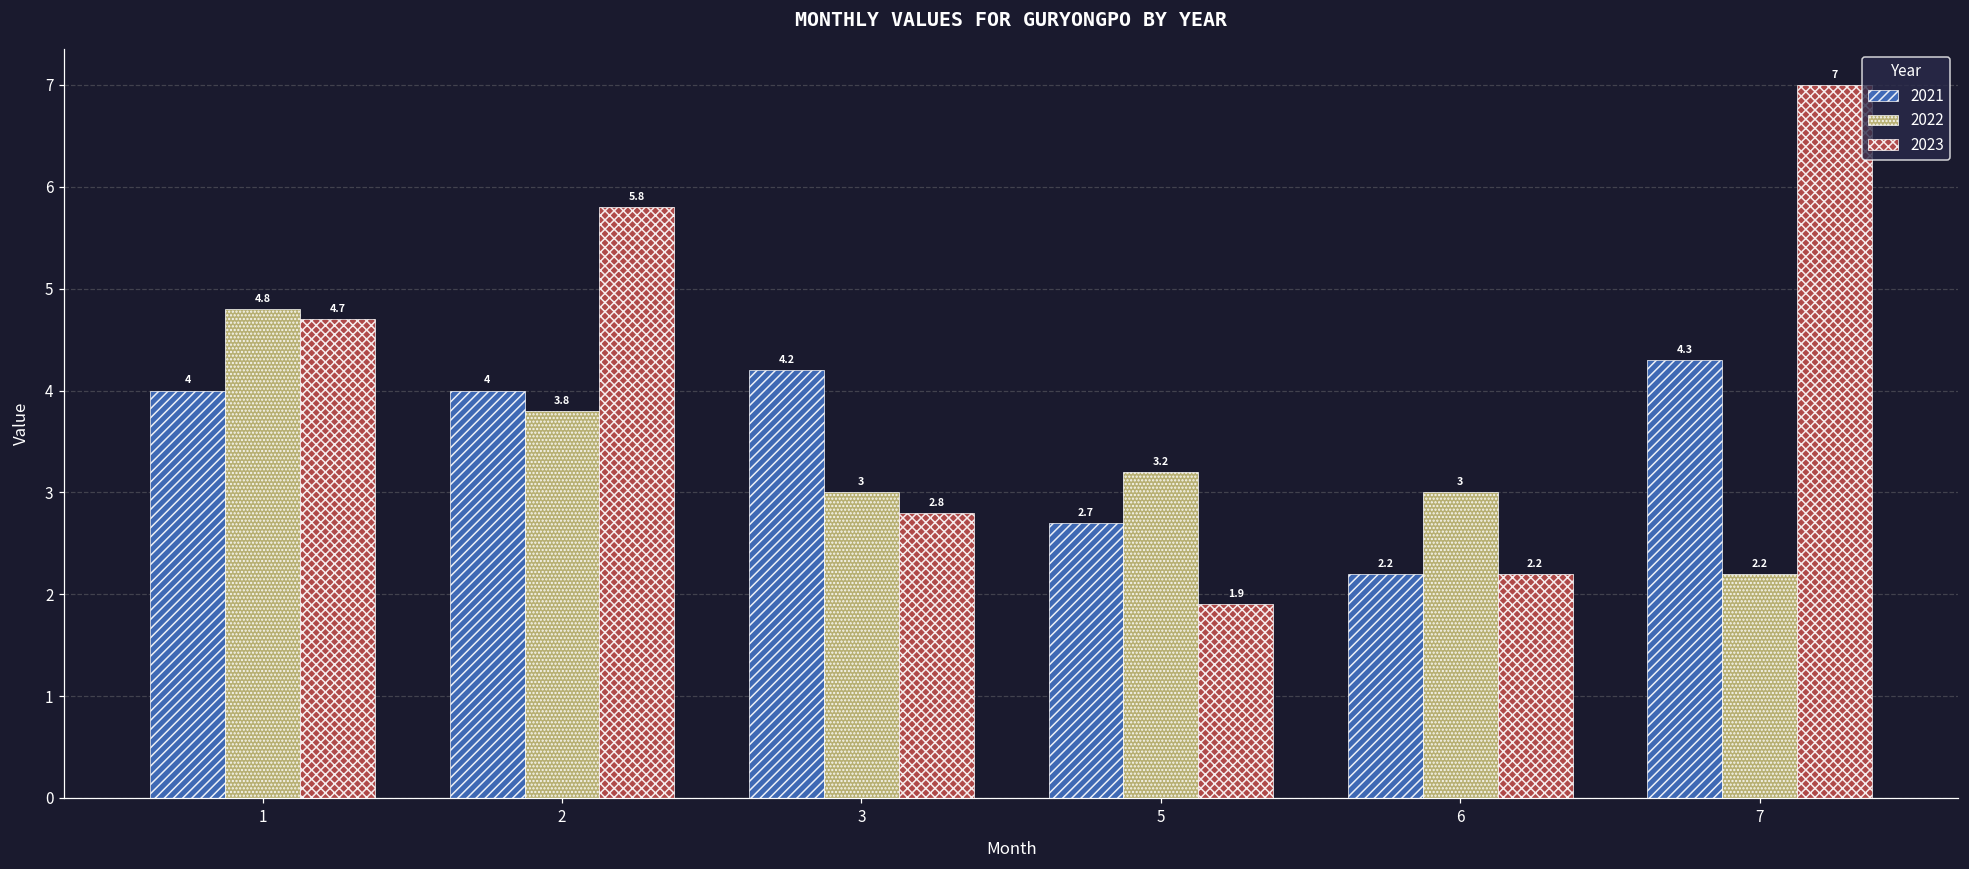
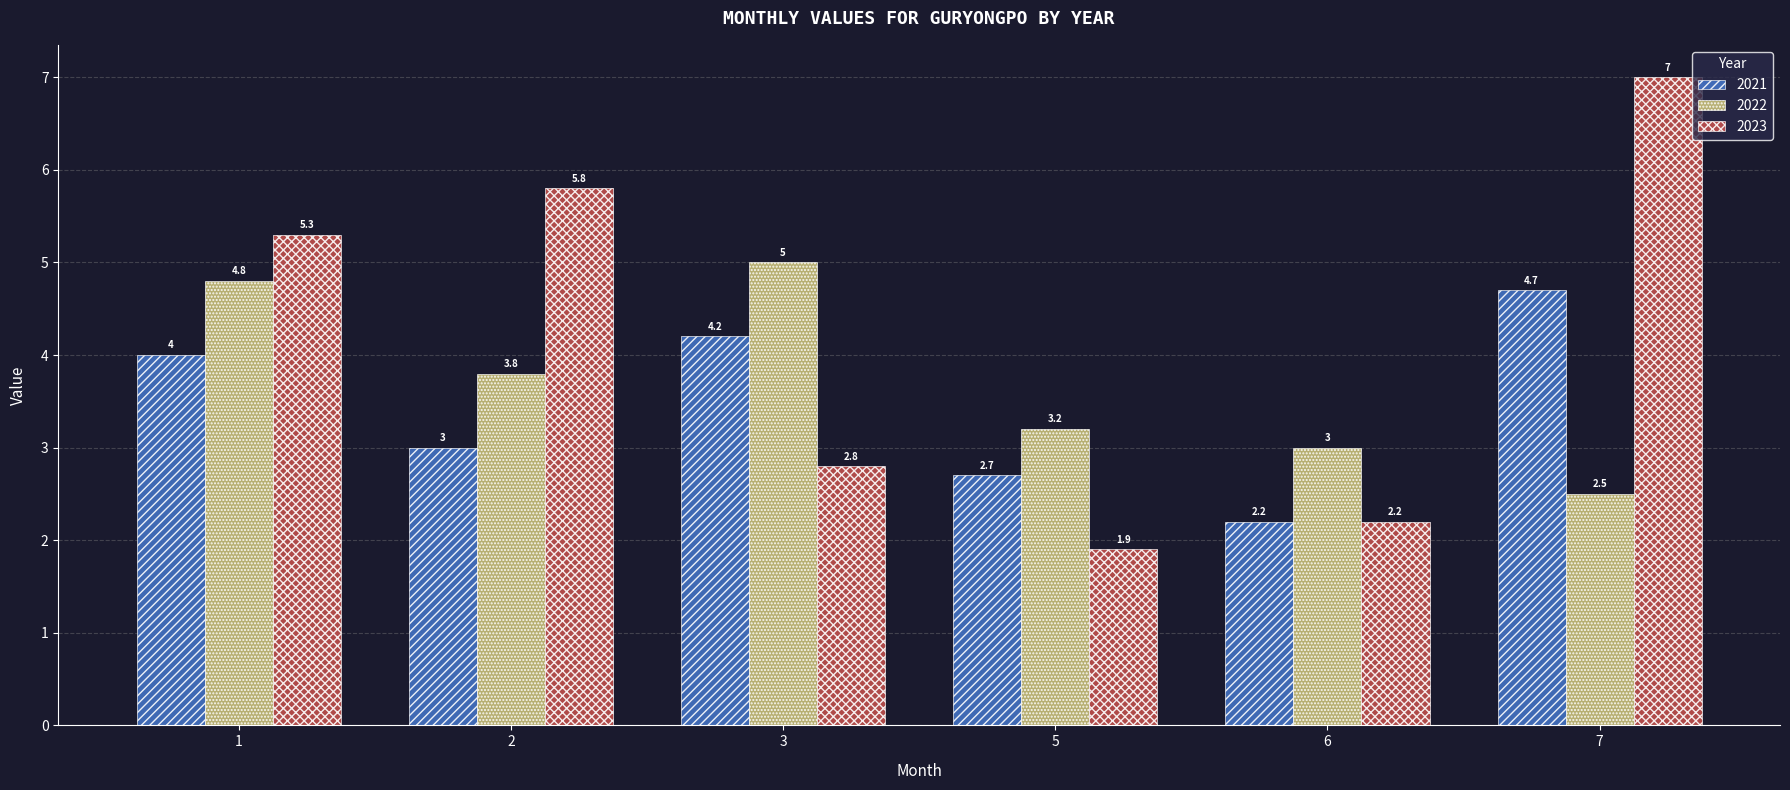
  {
    "2021": {
      "1": 4,
-     "2": 4,
+     "2": 3,
      "3": 4.2,
      "5": 2.7,
      "6": 2.2,
-     "7": 4.3
+     "7": 4.7
    },
    "2022": {
      "1": 4.8,
      "2": 3.8,
-     "3": 3,
+     "3": 5,
      "5": 3.2,
      "6": 3,
-     "7": 2.2
+     "7": 2.5
    },
    "2023": {
-     "1": 4.7,
+     "1": 5.3,
      "2": 5.8,
      "3": 2.8,
      "5": 1.9,
      "6": 2.2,
      "7": 7
    }
  }
